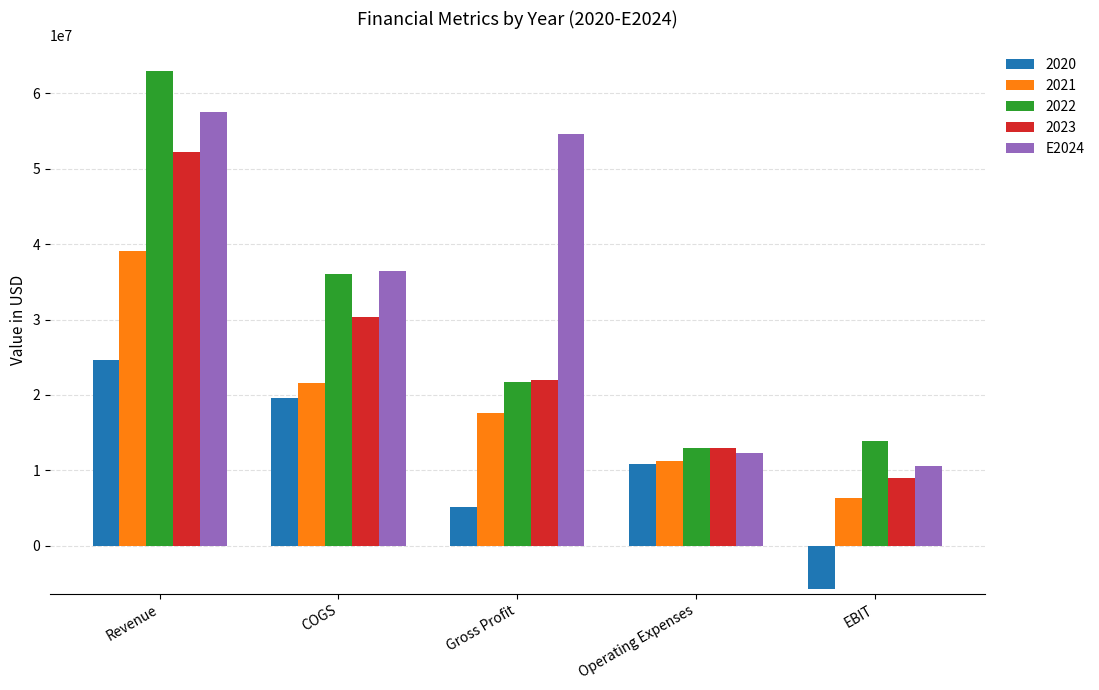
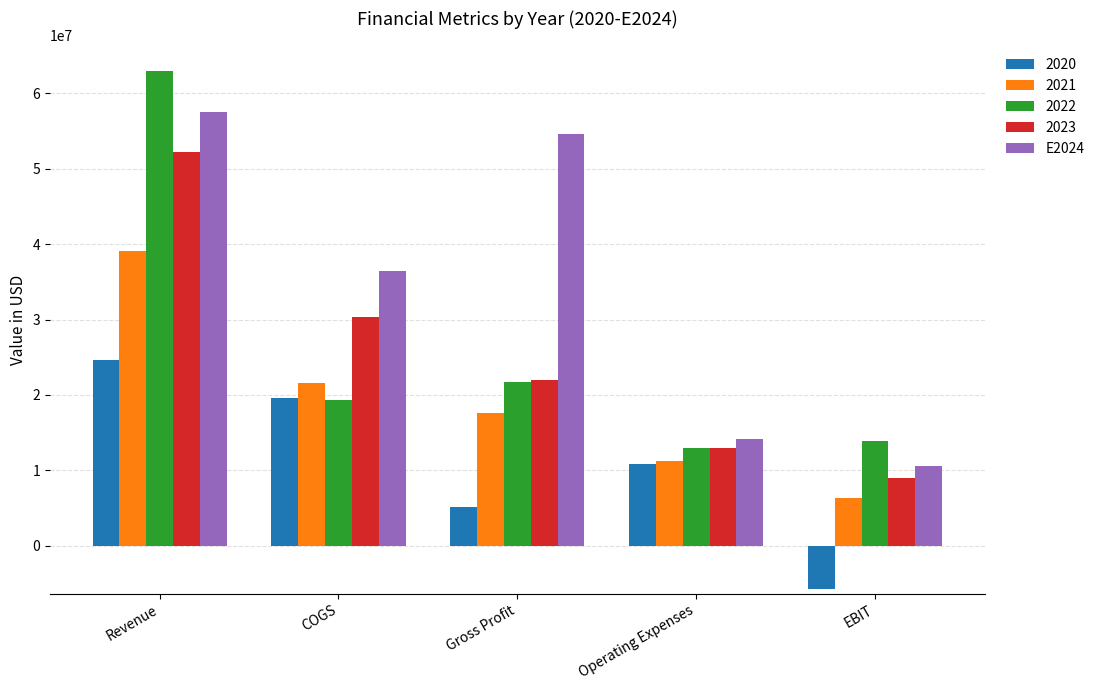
  {
    "2020": {
      "Revenue": 25000000,
      "COGS": 20000000,
      "Gross Profit": 5000000,
      "Operating Expenses": 11000000,
      "EBIT": -6000000
    },
    "2021": {
      "Revenue": 39000000,
      "COGS": 22000000,
      "Gross Profit": 18000000,
      "Operating Expenses": 11000000,
      "EBIT": 6000000
    },
    "2022": {
      "Revenue": 63000000,
-     "COGS": 36000000,
+     "COGS": 19000000,
      "Gross Profit": 22000000,
      "Operating Expenses": 13000000,
      "EBIT": 14000000
    },
    "2023": {
      "Revenue": 52000000,
      "COGS": 30000000,
      "Gross Profit": 22000000,
      "Operating Expenses": 13000000,
      "EBIT": 9000000
    },
    "E2024": {
      "Revenue": 57000000,
      "COGS": 36000000,
      "Gross Profit": 55000000,
-     "Operating Expenses": 12000000,
+     "Operating Expenses": 14000000,
      "EBIT": 11000000
    }
  }
